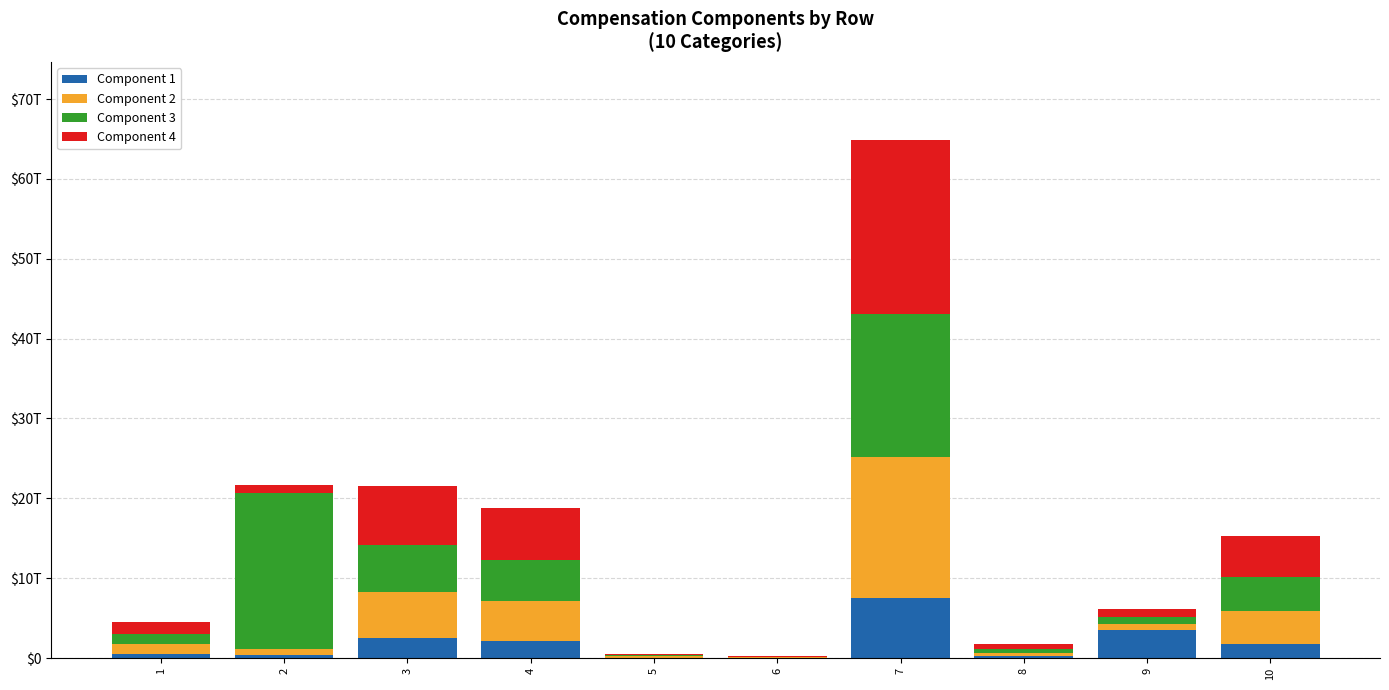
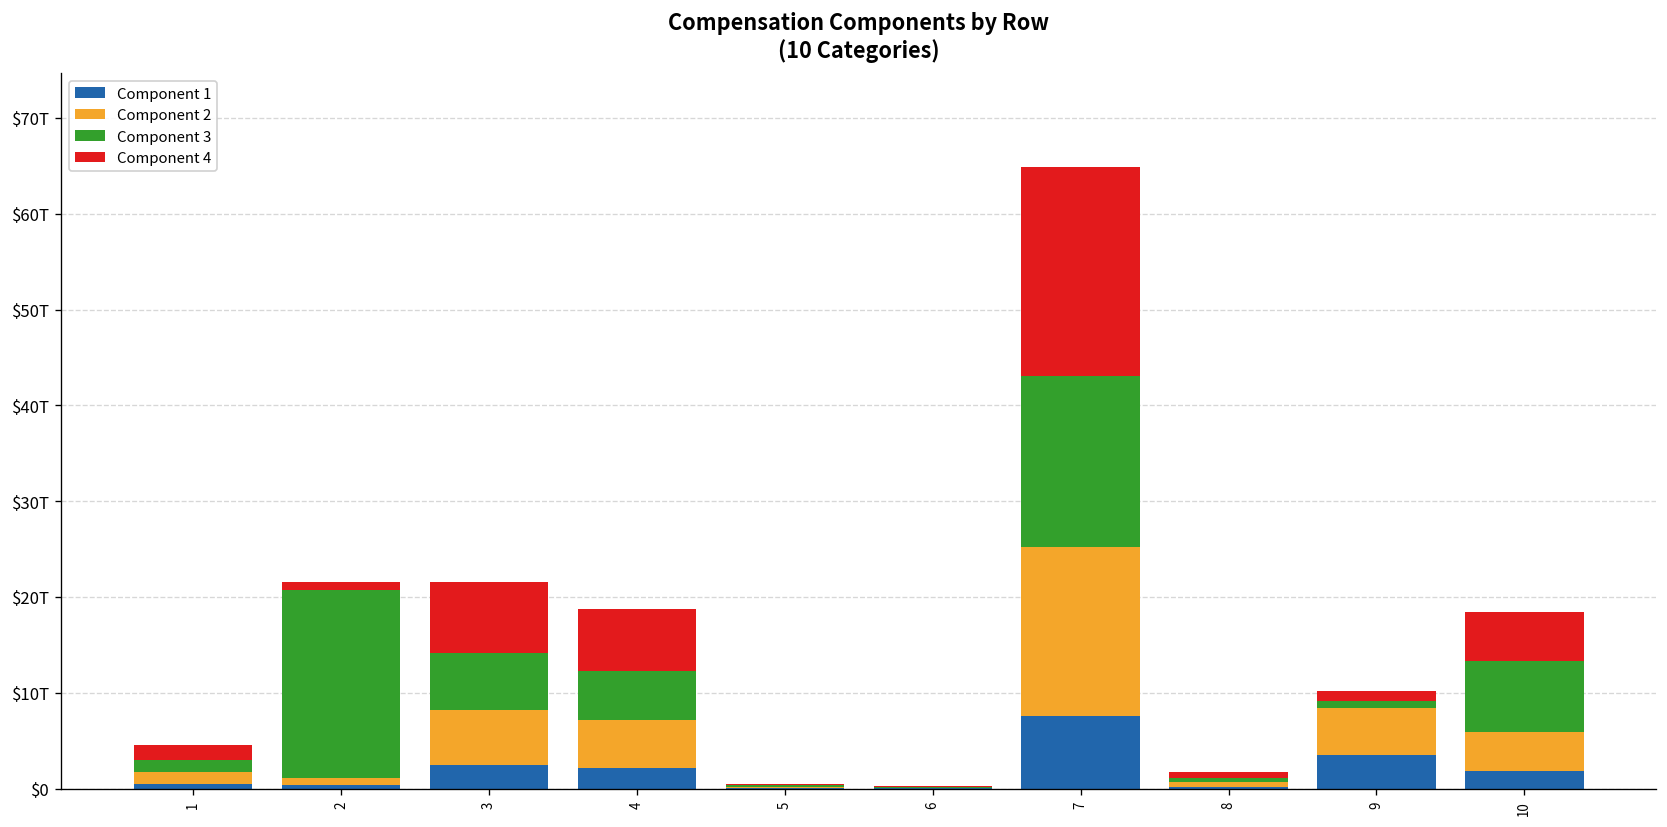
  {
    "Component 1": {
      "1": "$1T",
      "2": "$0T",
      "3": "$2T",
      "4": "$2T",
      "7": "$8T",
      "9": "$3T",
      "10": "$2T"
    },
    "Component 2": {
      "1": "$1T",
      "2": "$1T",
      "3": "$6T",
      "4": "$5T",
      "7": "$18T",
      "8": "$0T",
-     "9": "$1T",
+     "9": "$5T",
      "10": "$4T"
    },
    "Component 3": {
      "1": "$1T",
      "2": "$20T",
      "3": "$6T",
      "4": "$5T",
      "7": "$18T",
      "8": "$0T",
      "9": "$1T",
-     "10": "$4T"
+     "10": "$7T"
    },
    "Component 4": {
      "1": "$2T",
      "2": "$1T",
      "3": "$7T",
      "4": "$7T",
      "7": "$22T",
      "8": "$1T",
      "9": "$1T",
      "10": "$5T"
    }
  }
